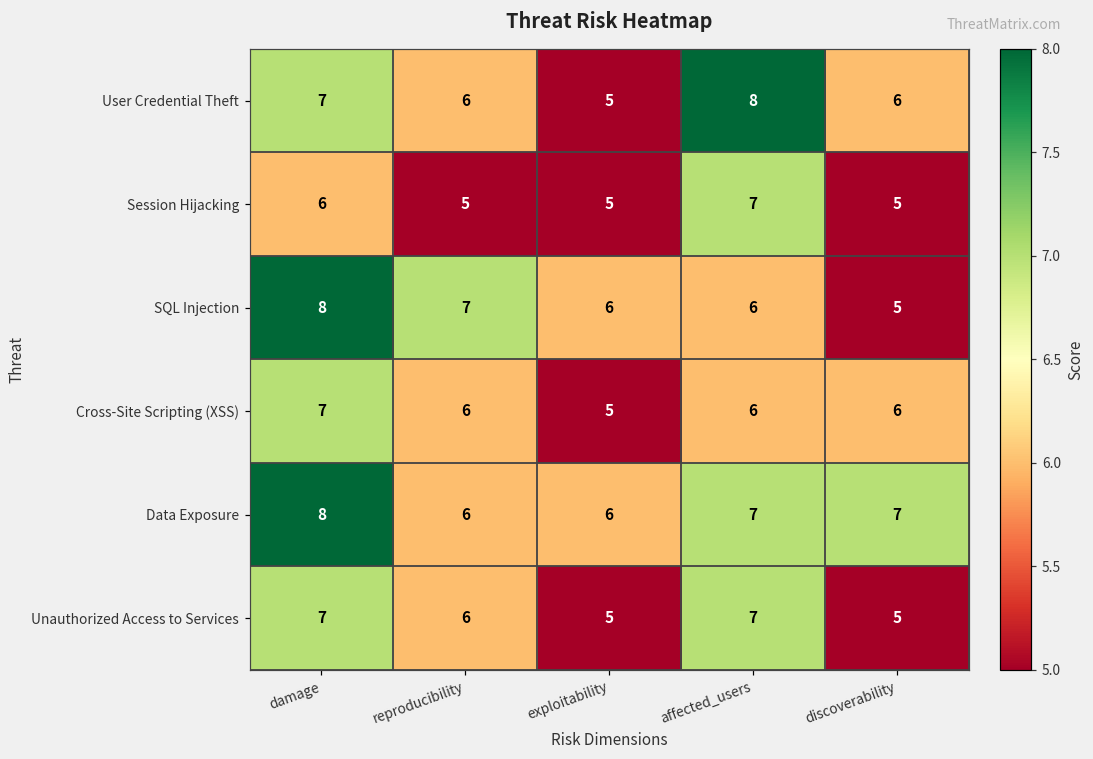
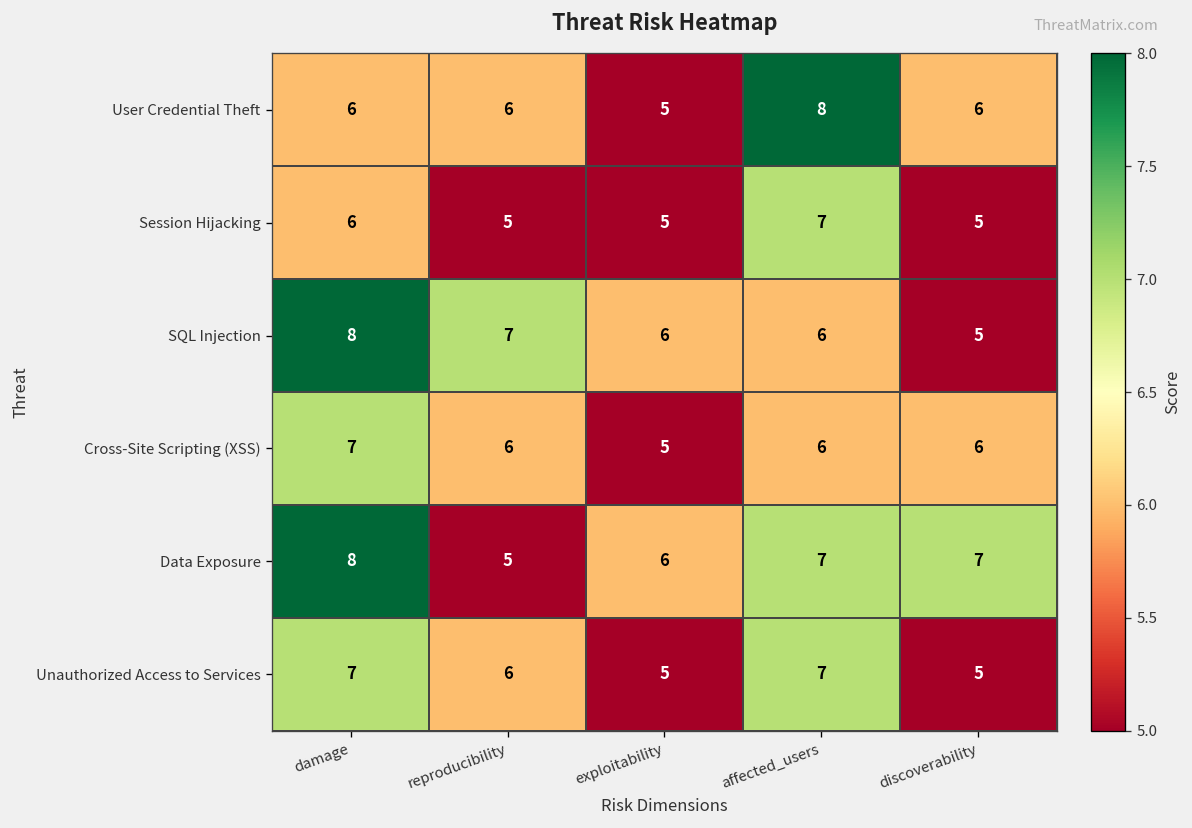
  {
    "User Credential Theft": {
-     "damage": 7,
+     "damage": 6,
      "reproducibility": 6,
      "exploitability": 5,
      "affected_users": 8,
      "discoverability": 6
    },
    "Session Hijacking": {
      "damage": 6,
      "reproducibility": 5,
      "exploitability": 5,
      "affected_users": 7,
      "discoverability": 5
    },
    "SQL Injection": {
      "damage": 8,
      "reproducibility": 7,
      "exploitability": 6,
      "affected_users": 6,
      "discoverability": 5
    },
    "Cross-Site Scripting (XSS)": {
      "damage": 7,
      "reproducibility": 6,
      "exploitability": 5,
      "affected_users": 6,
      "discoverability": 6
    },
    "Data Exposure": {
      "damage": 8,
-     "reproducibility": 6,
+     "reproducibility": 5,
      "exploitability": 6,
      "affected_users": 7,
      "discoverability": 7
    },
    "Unauthorized Access to Services": {
      "damage": 7,
      "reproducibility": 6,
      "exploitability": 5,
      "affected_users": 7,
      "discoverability": 5
    }
  }
